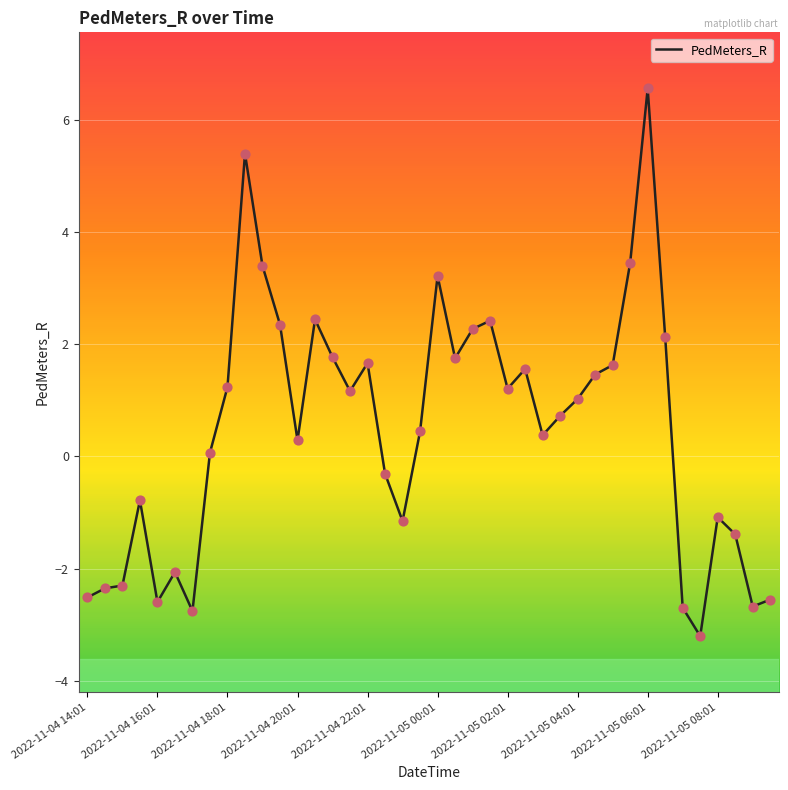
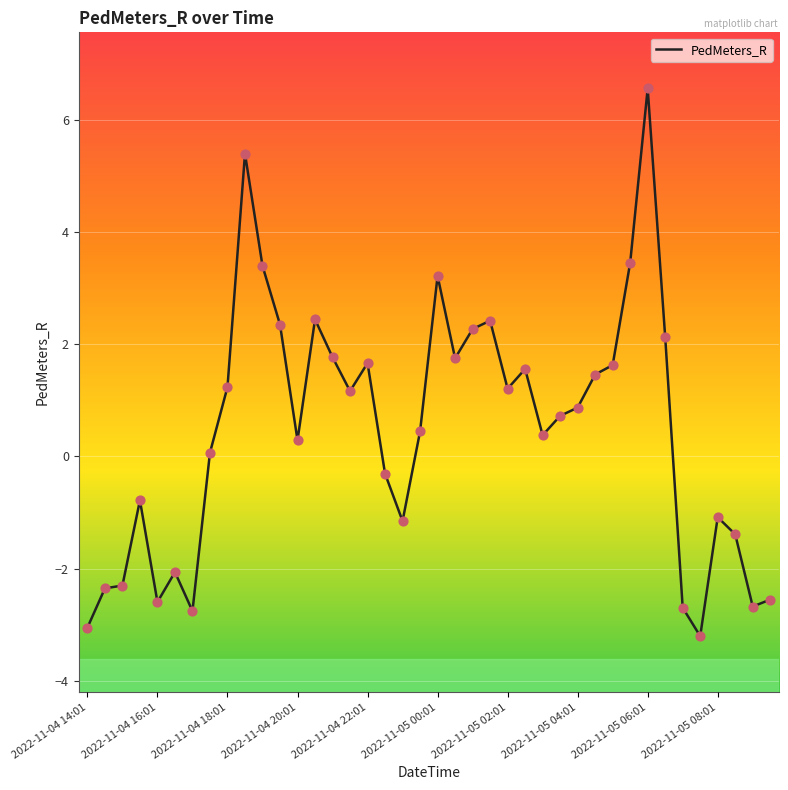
  {
-   "2022-11-04 14:01": -2.5,
+   "2022-11-04 14:01": -3.0,
    "2022-11-04 16:01": -2.6,
    "2022-11-04 18:01": 1.2,
    "2022-11-04 20:01": 0.3,
    "2022-11-04 22:01": 1.7,
    "2022-11-05 00:01": 3.2,
    "2022-11-05 02:01": 1.2,
-   "2022-11-05 04:01": 1.0,
+   "2022-11-05 04:01": 0.9,
    "2022-11-05 06:01": 6.6,
    "2022-11-05 08:01": -1.1
  }
